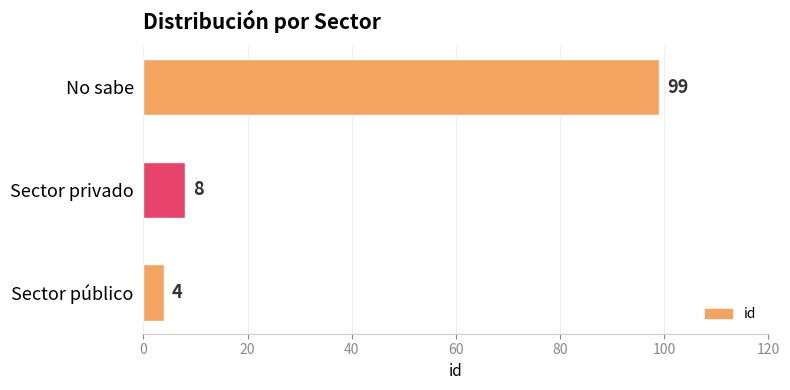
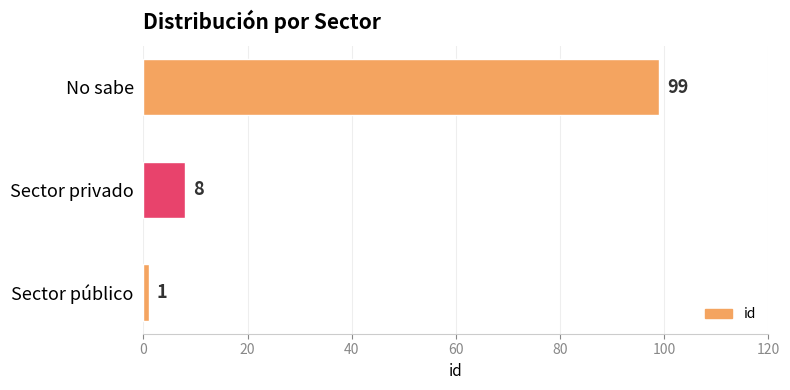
  {
    "No sabe": 99,
    "Sector privado": 8,
-   "Sector público": 4
+   "Sector público": 1
  }
